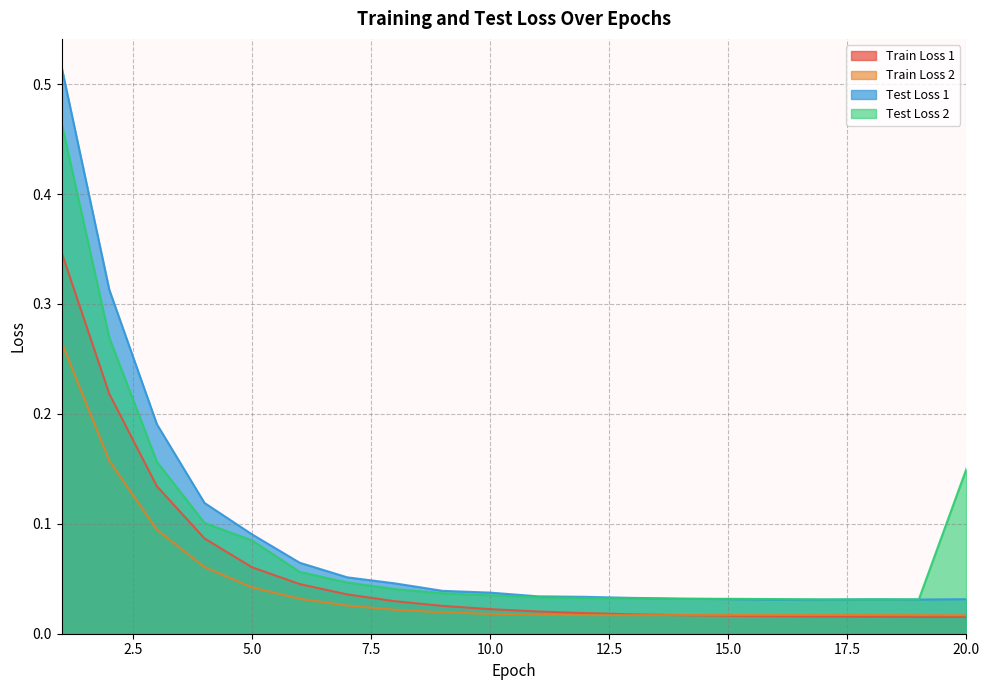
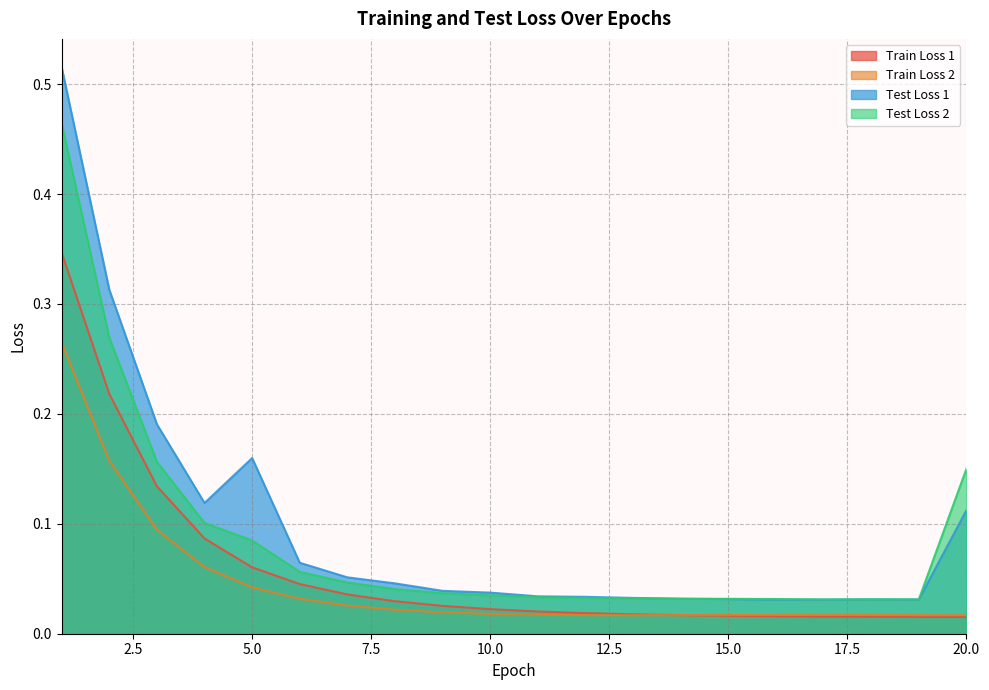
  {
    "Test Loss 1": {
-     "5.0": 0.090,
+     "5.0": 0.160,
      "10.0": 0.037,
-     "20.0": 0.031
+     "20.0": 0.112
    },
    "Test Loss 2": {
      "5.0": 0.085,
      "10.0": 0.035,
      "20.0": 0.150
    }
  }
